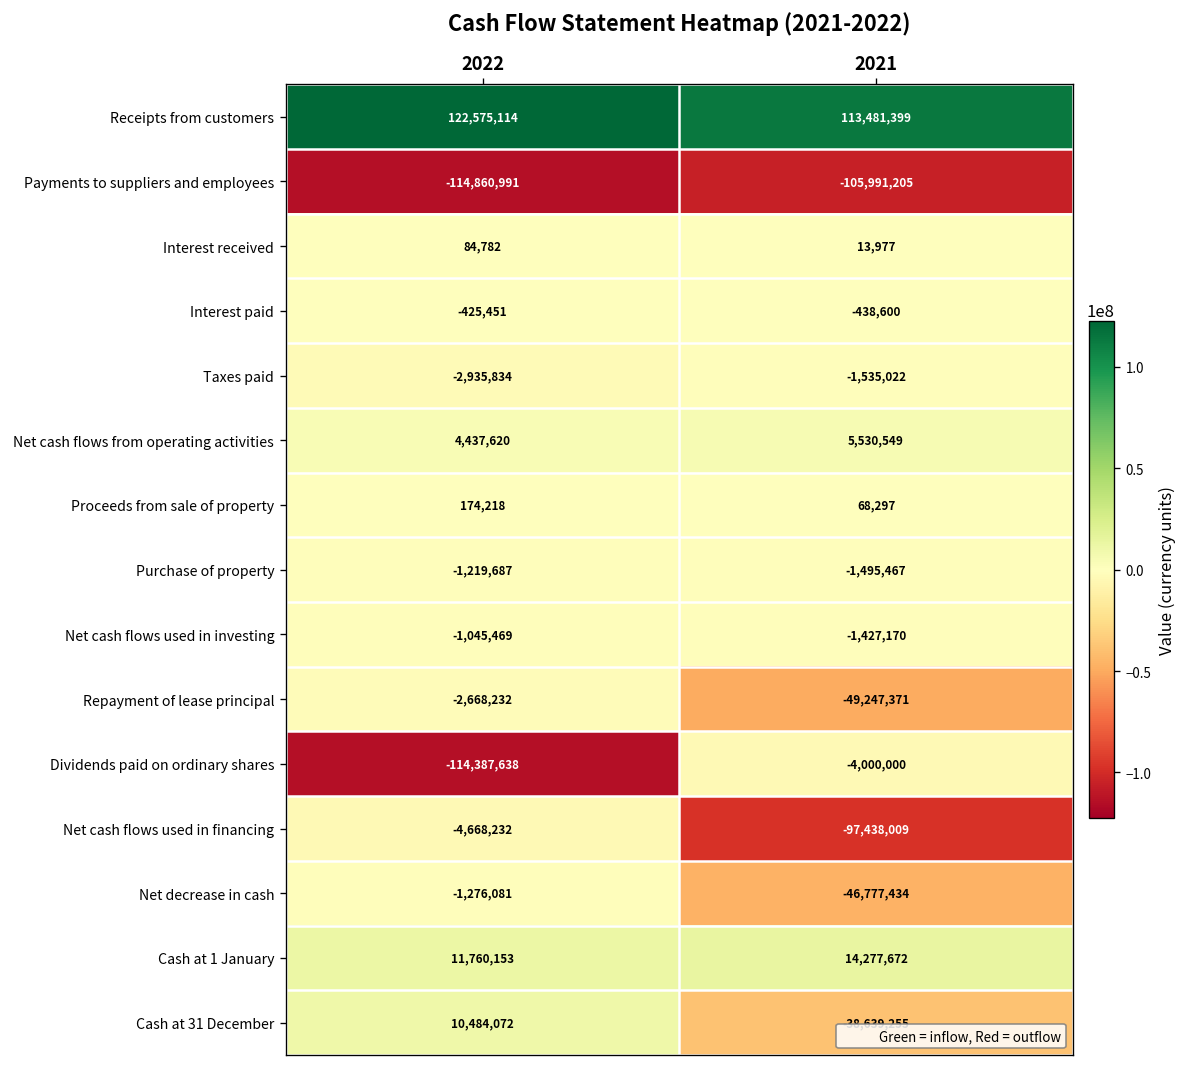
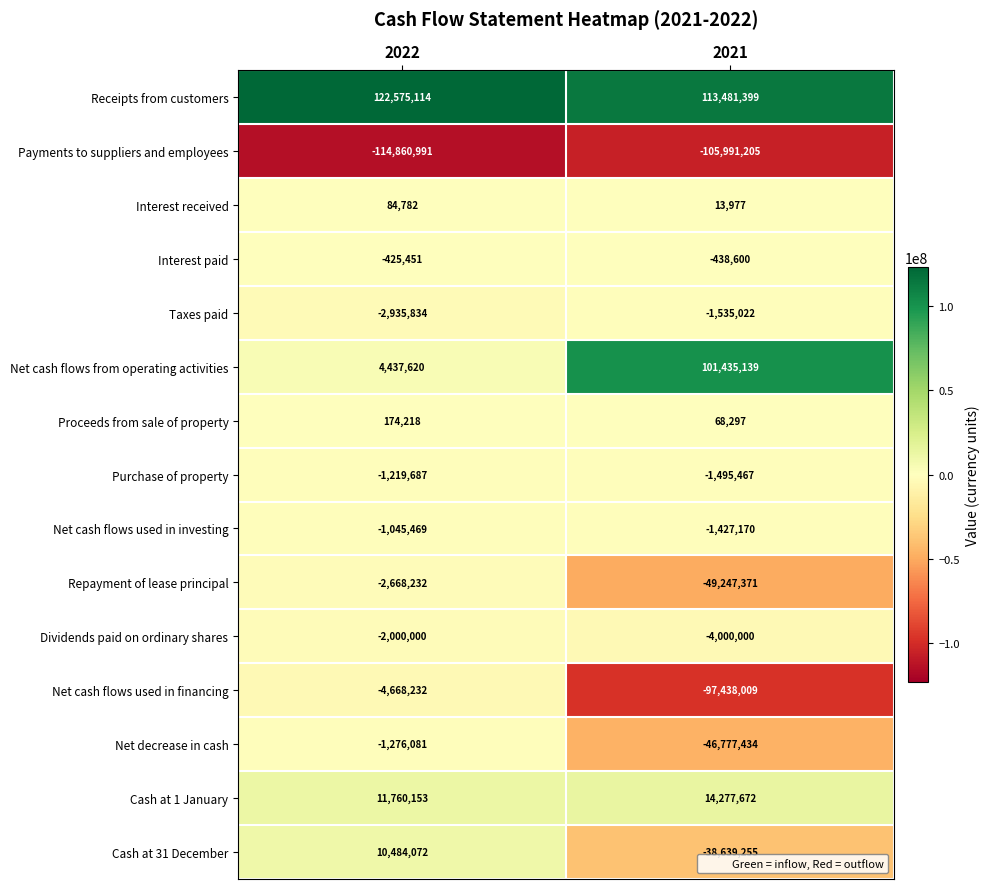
  {
    "Receipts from customers": {
      "2022": "122,575,114",
      "2021": "113,481,399"
    },
    "Payments to suppliers and employees": {
      "2022": "-114,860,991",
      "2021": "-105,991,205"
    },
    "Interest received": {
      "2022": "84,782",
      "2021": "13,977"
    },
    "Interest paid": {
      "2022": "-425,451",
      "2021": "-438,600"
    },
    "Taxes paid": {
      "2022": "-2,935,834",
      "2021": "-1,535,022"
    },
    "Net cash flows from operating activities": {
      "2022": "4,437,620",
-     "2021": "5,530,549"
+     "2021": "101,435,139"
    },
    "Proceeds from sale of property": {
      "2022": "174,218",
      "2021": "68,297"
    },
    "Purchase of property": {
      "2022": "-1,219,687",
      "2021": "-1,495,467"
    },
    "Net cash flows used in investing": {
      "2022": "-1,045,469",
      "2021": "-1,427,170"
    },
    "Repayment of lease principal": {
      "2022": "-2,668,232",
      "2021": "-49,247,371"
    },
    "Dividends paid on ordinary shares": {
-     "2022": "-114,387,638",
+     "2022": "-2,000,000",
      "2021": "-4,000,000"
    },
    "Net cash flows used in financing": {
      "2022": "-4,668,232",
      "2021": "-97,438,009"
    },
    "Net decrease in cash": {
      "2022": "-1,276,081",
      "2021": "-46,777,434"
    },
    "Cash at 1 January": {
      "2022": "11,760,153",
      "2021": "14,277,672"
    },
    "Cash at 31 December": {
      "2022": "10,484,072"
    }
  }
